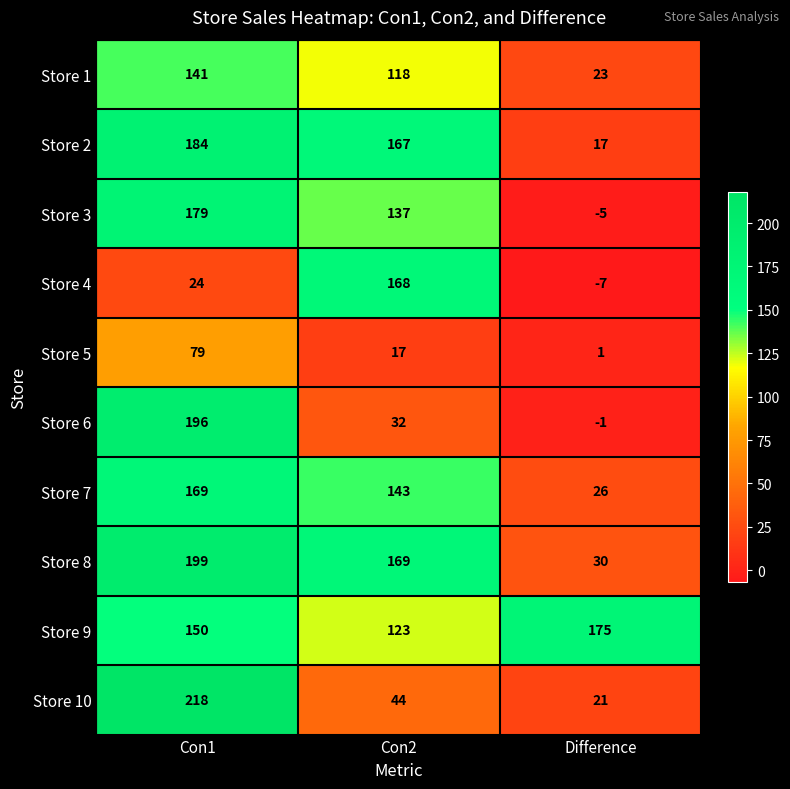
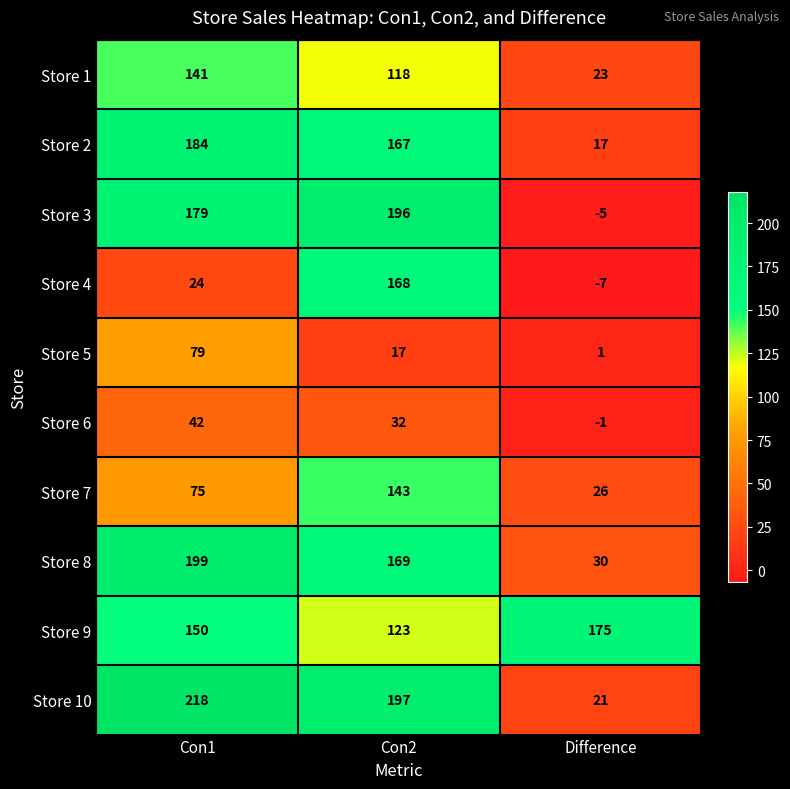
  {
    "Store 1": {
      "Con1": 141,
      "Con2": 118,
      "Difference": 23
    },
    "Store 2": {
      "Con1": 184,
      "Con2": 167,
      "Difference": 17
    },
    "Store 3": {
      "Con1": 179,
-     "Con2": 137,
+     "Con2": 196,
      "Difference": -5
    },
    "Store 4": {
      "Con1": 24,
      "Con2": 168,
      "Difference": -7
    },
    "Store 5": {
      "Con1": 79,
      "Con2": 17,
      "Difference": 1
    },
    "Store 6": {
-     "Con1": 196,
+     "Con1": 42,
      "Con2": 32,
      "Difference": -1
    },
    "Store 7": {
-     "Con1": 169,
+     "Con1": 75,
      "Con2": 143,
      "Difference": 26
    },
    "Store 8": {
      "Con1": 199,
      "Con2": 169,
      "Difference": 30
    },
    "Store 9": {
      "Con1": 150,
      "Con2": 123,
      "Difference": 175
    },
    "Store 10": {
      "Con1": 218,
-     "Con2": 44,
+     "Con2": 197,
      "Difference": 21
    }
  }
